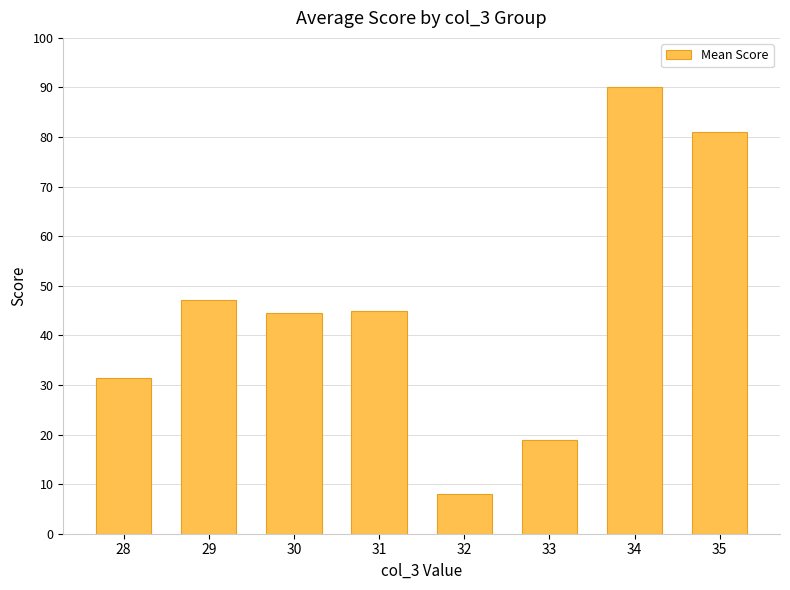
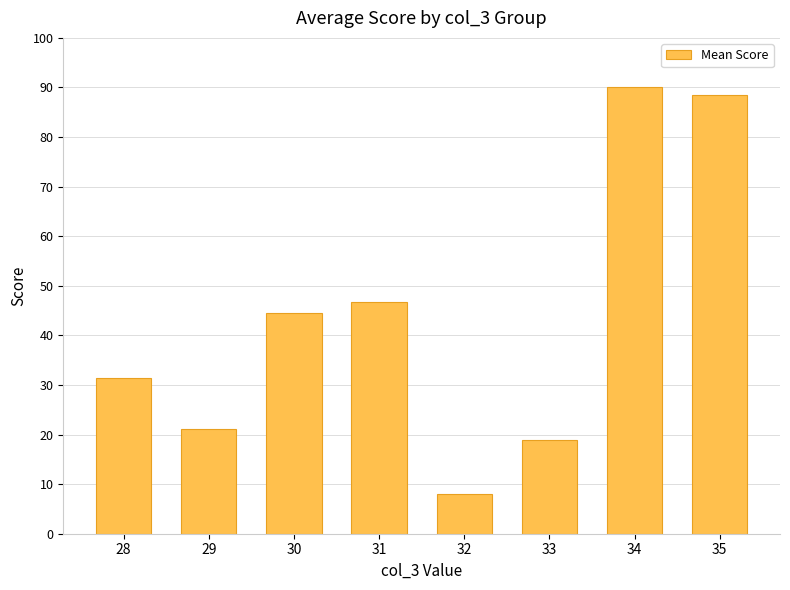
  {
    "28": 31,
-   "29": 47,
+   "29": 21,
    "30": 45,
-   "31": 45,
+   "31": 47,
    "32": 8,
    "33": 19,
    "34": 90,
-   "35": 81
+   "35": 88
  }
